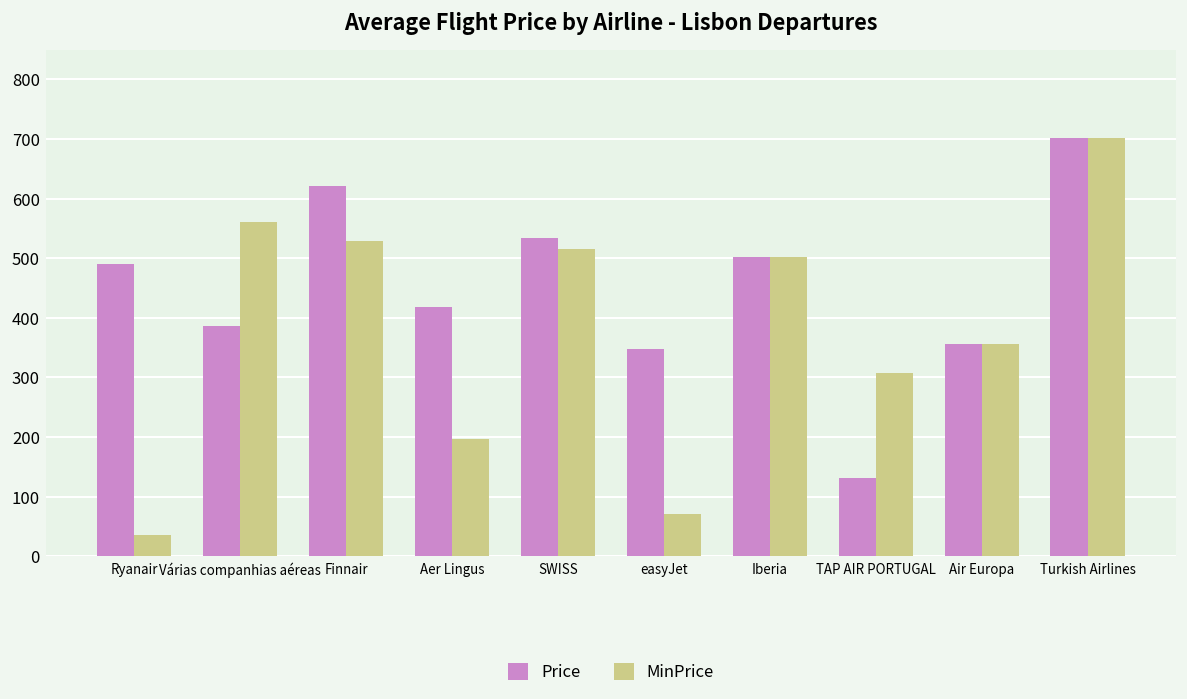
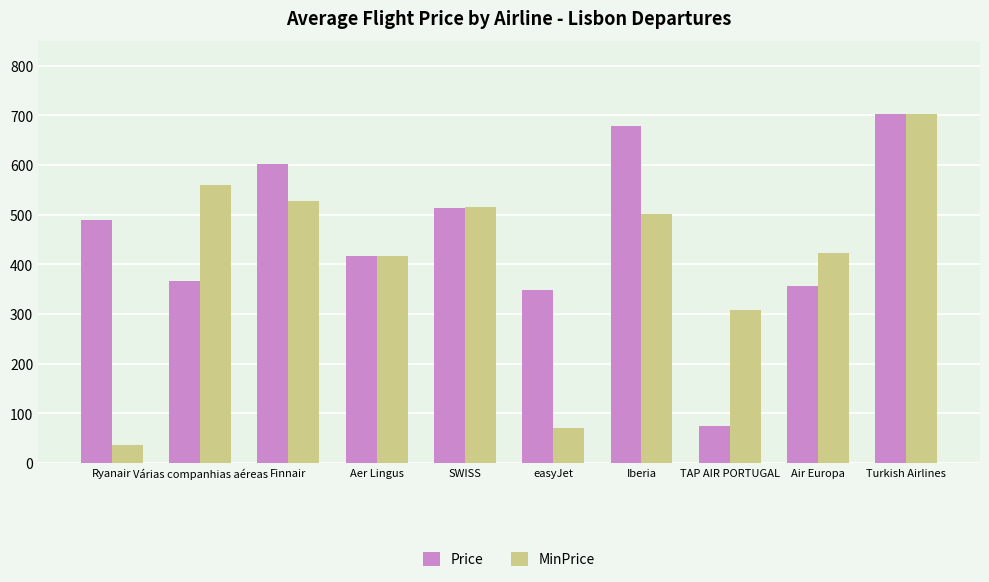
  {
    "Price": {
      "Ryanair": 490,
-     "Várias companhias aéreas": 390,
-     "Finnair": 620,
+     "Várias companhias aéreas": 370,
+     "Finnair": 600,
      "Aer Lingus": 420,
-     "SWISS": 530,
+     "SWISS": 510,
      "easyJet": 350,
-     "Iberia": 500,
-     "TAP AIR PORTUGAL": 130,
+     "Iberia": 680,
+     "TAP AIR PORTUGAL": 70,
      "Air Europa": 360,
      "Turkish Airlines": 700
    },
    "MinPrice": {
      "Ryanair": 40,
      "Várias companhias aéreas": 560,
      "Finnair": 530,
-     "Aer Lingus": 200,
+     "Aer Lingus": 420,
      "SWISS": 520,
      "easyJet": 70,
      "Iberia": 500,
      "TAP AIR PORTUGAL": 310,
-     "Air Europa": 360,
+     "Air Europa": 420,
      "Turkish Airlines": 700
    }
  }
